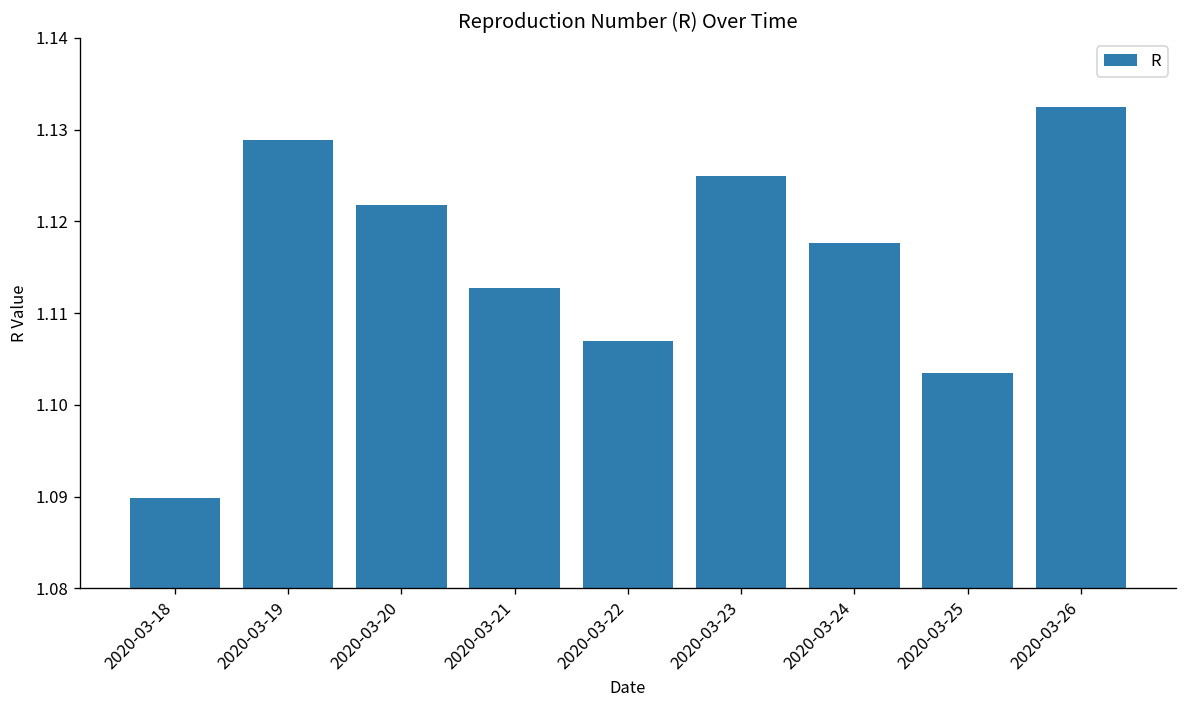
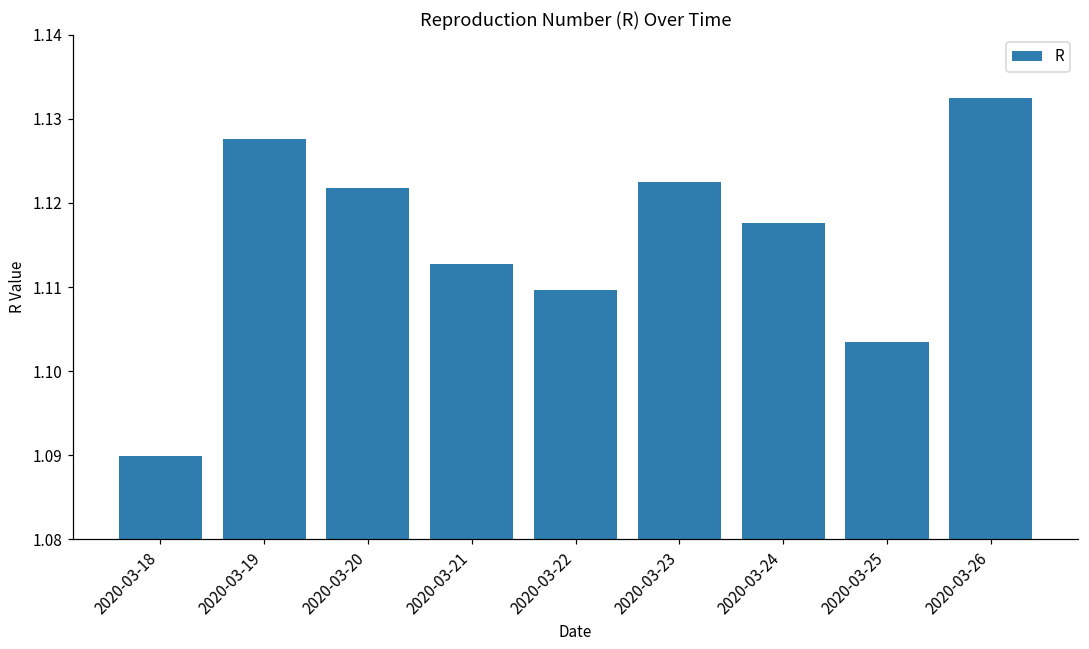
  {
    "2020-03-18": 1.090,
-   "2020-03-19": 1.129,
+   "2020-03-19": 1.128,
    "2020-03-20": 1.122,
    "2020-03-21": 1.113,
-   "2020-03-22": 1.107,
-   "2020-03-23": 1.125,
+   "2020-03-22": 1.110,
+   "2020-03-23": 1.123,
    "2020-03-24": 1.118,
    "2020-03-25": 1.103,
    "2020-03-26": 1.132
  }
